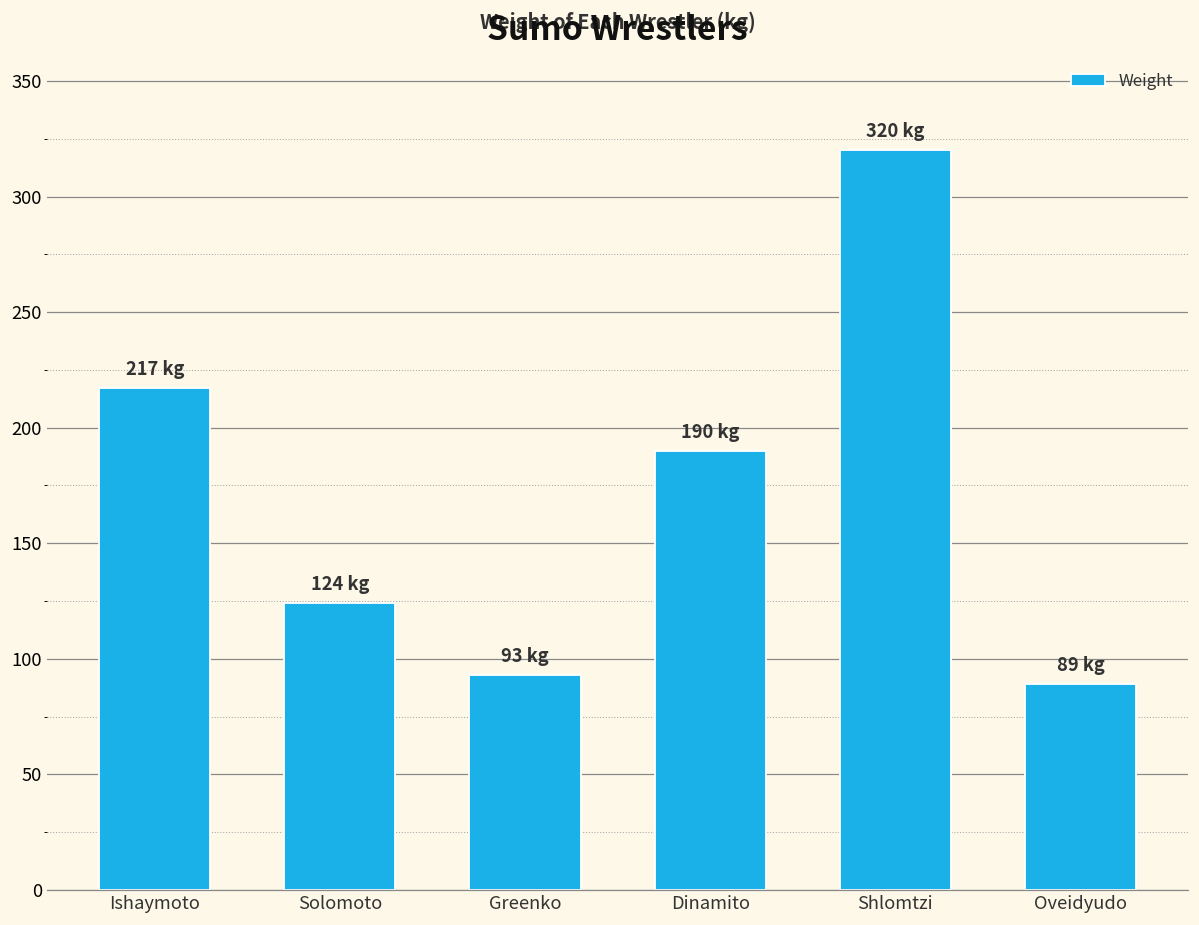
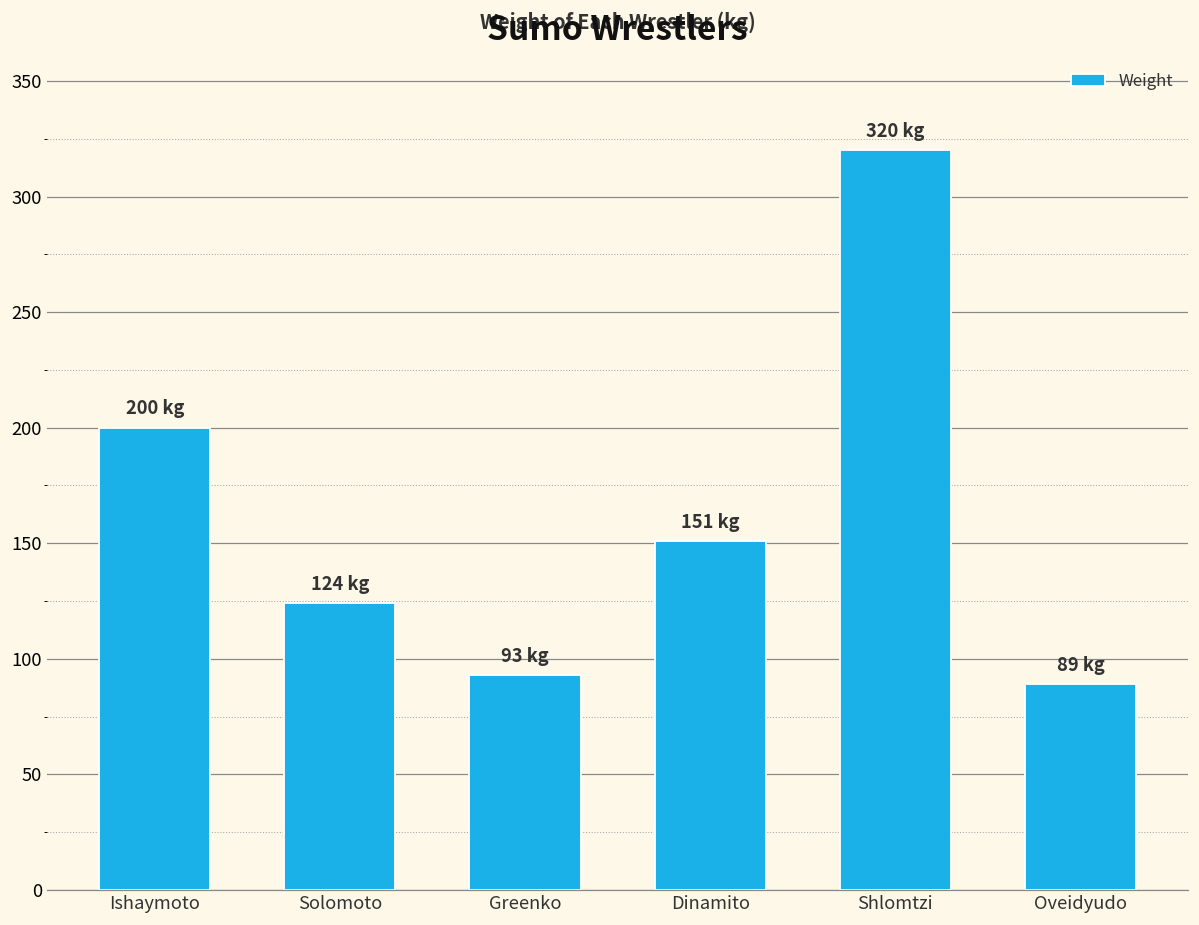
  {
-   "Ishaymoto": 217,
+   "Ishaymoto": 200,
    "Solomoto": 124,
    "Greenko": 93,
-   "Dinamito": 190,
+   "Dinamito": 151,
    "Shlomtzi": 320,
    "Oveidyudo": 89
  }
